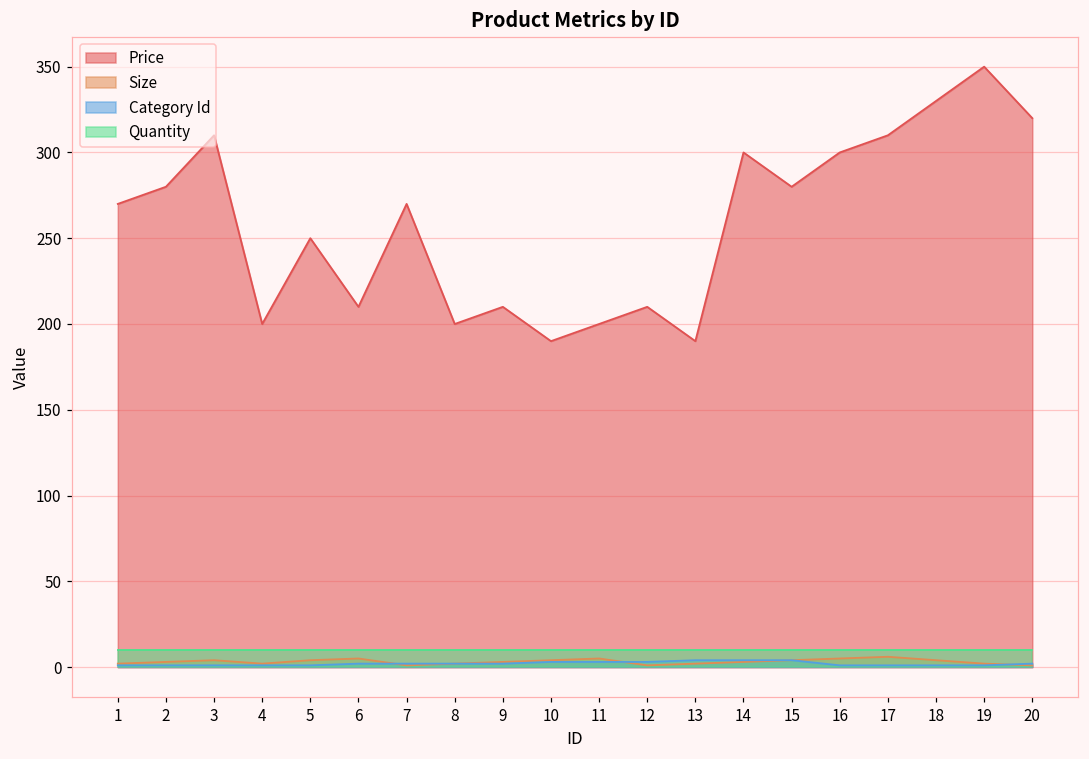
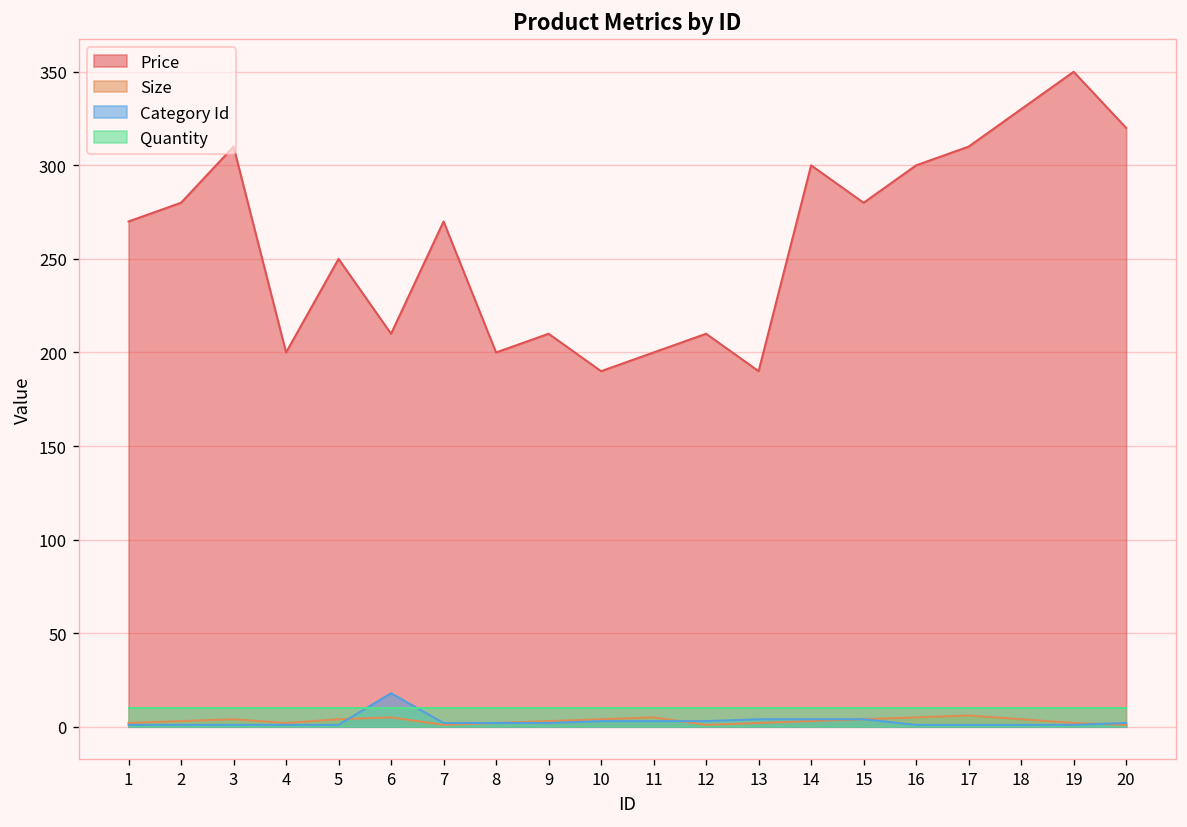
  {
    "Category Id": {
      "2": 1,
      "3": 1,
      "5": 1,
-     "6": 2,
+     "6": 18,
      "11": 3,
      "12": 3,
      "13": 4,
      "16": 1,
      "17": 1,
      "18": 1
    },
    "Quantity": {
      "1": 10,
      "2": 10,
      "3": 10,
      "4": 10,
      "5": 10,
      "6": 10,
      "7": 10,
      "8": 10,
      "9": 10,
      "10": 10,
      "11": 10,
      "12": 10,
      "13": 10,
      "14": 10,
      "15": 10,
      "16": 10,
      "17": 10,
      "18": 10,
      "19": 10,
      "20": 10
    }
  }
